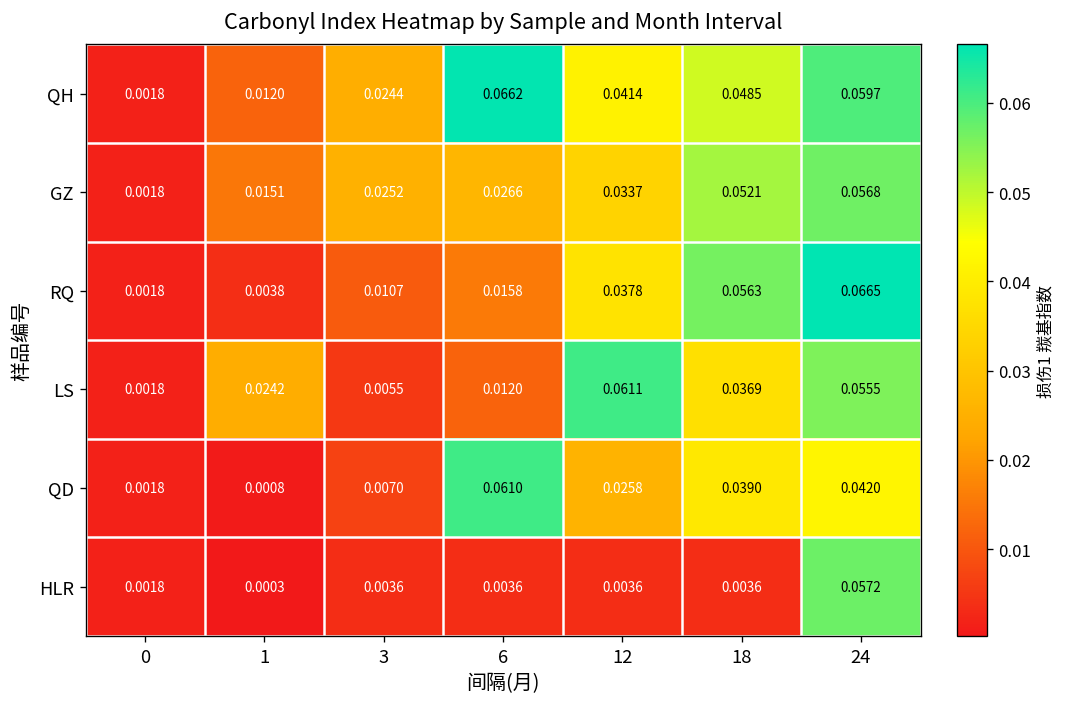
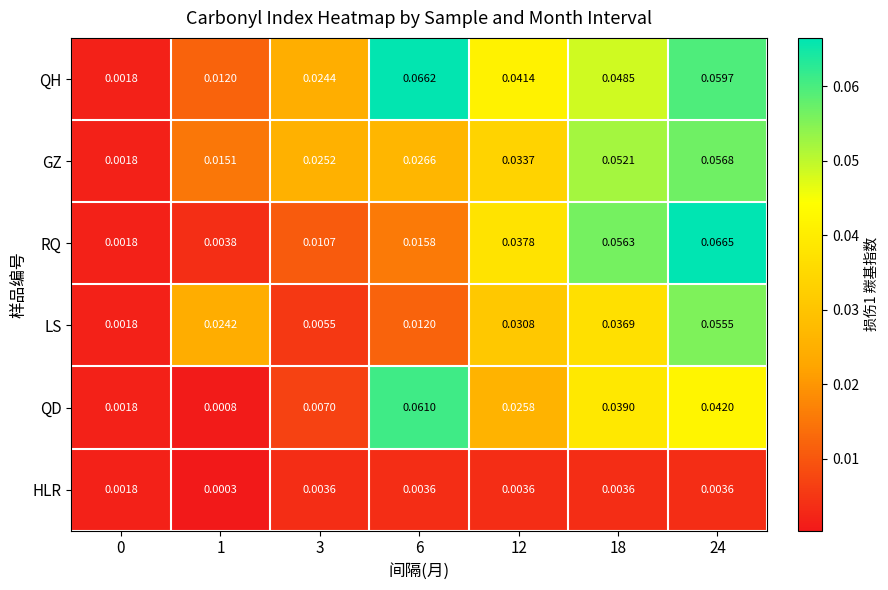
  {
    "QH": {
      "0": 0.0018,
      "1": 0.0120,
      "3": 0.0244,
      "6": 0.0662,
      "12": 0.0414,
      "18": 0.0485,
      "24": 0.0597
    },
    "GZ": {
      "0": 0.0018,
      "1": 0.0151,
      "3": 0.0252,
      "6": 0.0266,
      "12": 0.0337,
      "18": 0.0521,
      "24": 0.0568
    },
    "RQ": {
      "0": 0.0018,
      "1": 0.0038,
      "3": 0.0107,
      "6": 0.0158,
      "12": 0.0378,
      "18": 0.0563,
      "24": 0.0665
    },
    "LS": {
      "0": 0.0018,
      "1": 0.0242,
      "3": 0.0055,
      "6": 0.0120,
-     "12": 0.0611,
+     "12": 0.0308,
      "18": 0.0369,
      "24": 0.0555
    },
    "QD": {
      "0": 0.0018,
      "1": 0.0008,
      "3": 0.0070,
      "6": 0.0610,
      "12": 0.0258,
      "18": 0.0390,
      "24": 0.0420
    },
    "HLR": {
      "0": 0.0018,
      "1": 0.0003,
      "3": 0.0036,
      "6": 0.0036,
      "12": 0.0036,
      "18": 0.0036,
-     "24": 0.0572
+     "24": 0.0036
    }
  }
